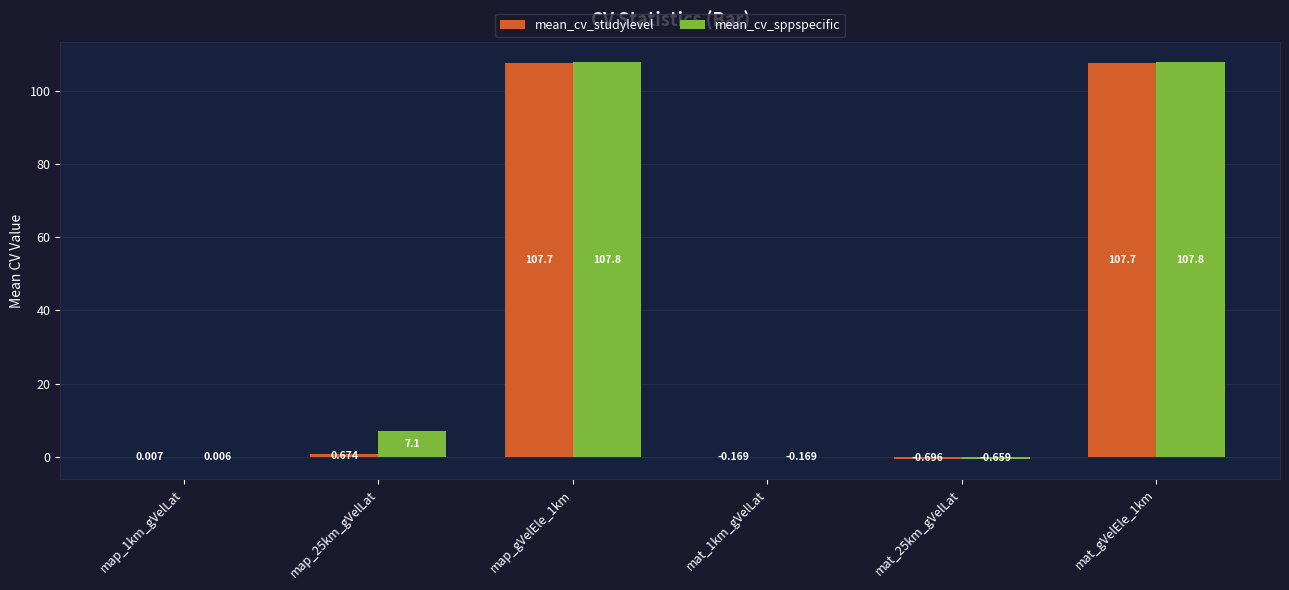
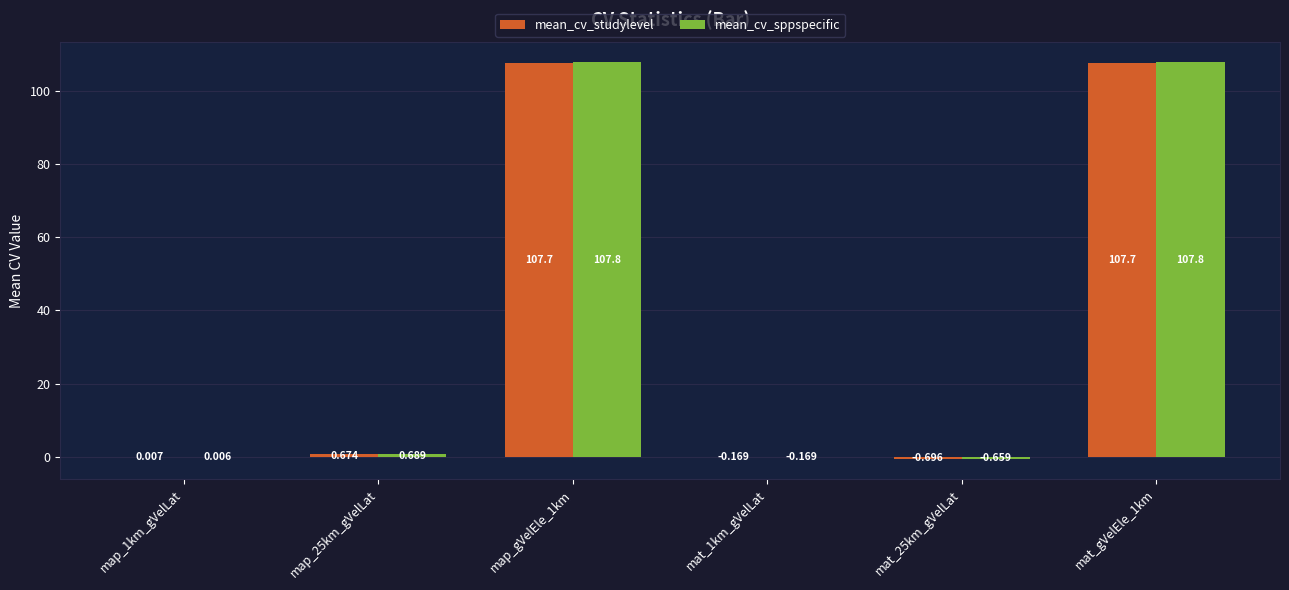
  {
    "mean_cv_studylevel": {
      "map_1km_gVelLat": 0.007,
      "map_25km_gVelLat": 0.674,
      "map_gVelEle_1km": 107.7,
      "mat_1km_gVelLat": -0.169,
      "mat_25km_gVelLat": -0.696,
      "mat_gVelEle_1km": 107.7
    },
    "mean_cv_sppspecific": {
      "map_1km_gVelLat": 0.006,
-     "map_25km_gVelLat": 7.1,
+     "map_25km_gVelLat": 0.689,
      "map_gVelEle_1km": 107.8,
      "mat_1km_gVelLat": -0.169,
      "mat_25km_gVelLat": -0.659,
      "mat_gVelEle_1km": 107.8
    }
  }
